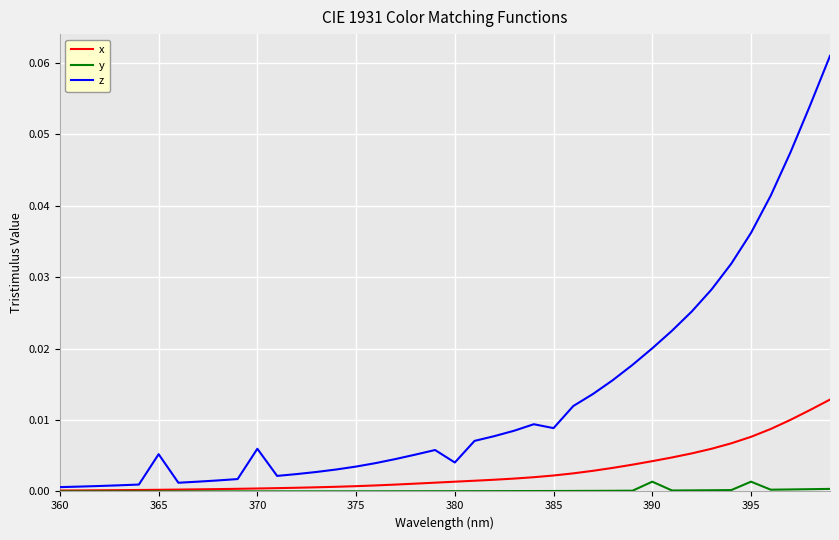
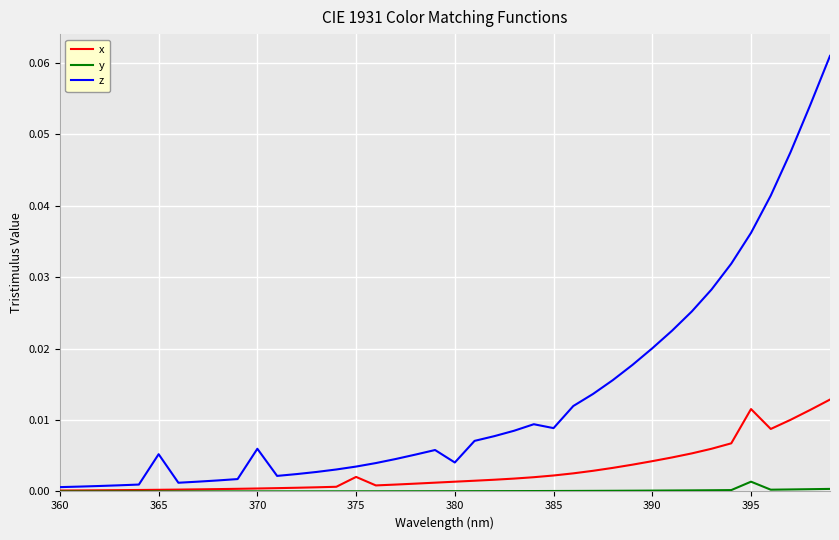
  {
    "x": {
      "370": 0.000,
-     "375": 0.001,
+     "375": 0.002,
      "380": 0.001,
      "385": 0.002,
      "390": 0.004,
-     "395": 0.008
+     "395": 0.012
    },
    "y": {
      "370": 0.000,
      "375": 0.000,
      "380": 0.000,
      "385": 0.000,
-     "390": 0.001,
+     "390": 0.000,
      "395": 0.001
    },
    "z": {
      "360": 0.001,
      "365": 0.005,
      "370": 0.006,
      "375": 0.003,
      "380": 0.004,
      "385": 0.009,
      "390": 0.020,
      "395": 0.036
    }
  }
